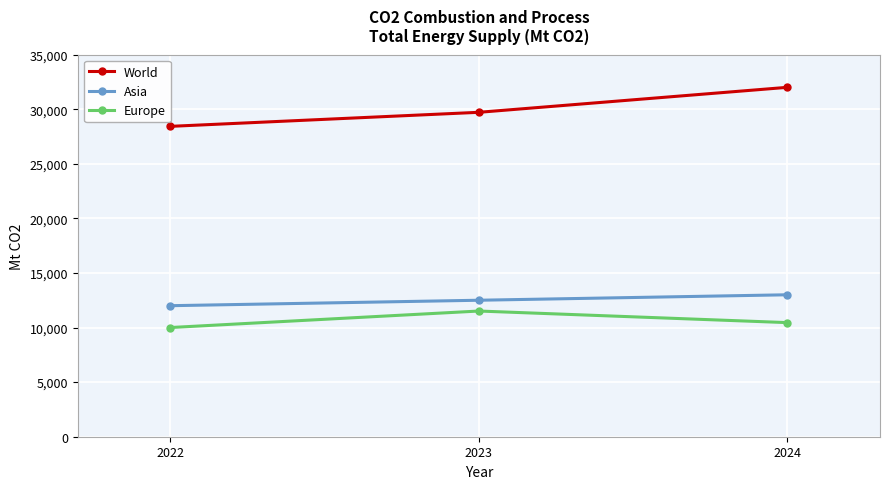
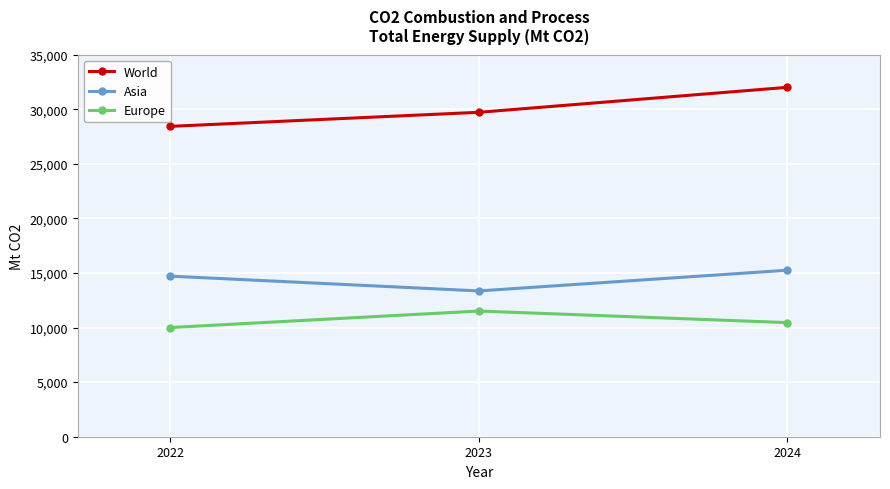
  {
    "World": {
      "2022": "28,400",
      "2023": "29,700",
      "2024": "32,000"
    },
    "Asia": {
-     "2022": "12,000",
-     "2023": "12,500",
-     "2024": "13,000"
+     "2022": "14,700",
+     "2023": "13,400",
+     "2024": "15,200"
    },
    "Europe": {
      "2022": "10,000",
      "2023": "11,500",
      "2024": "10,500"
    }
  }
